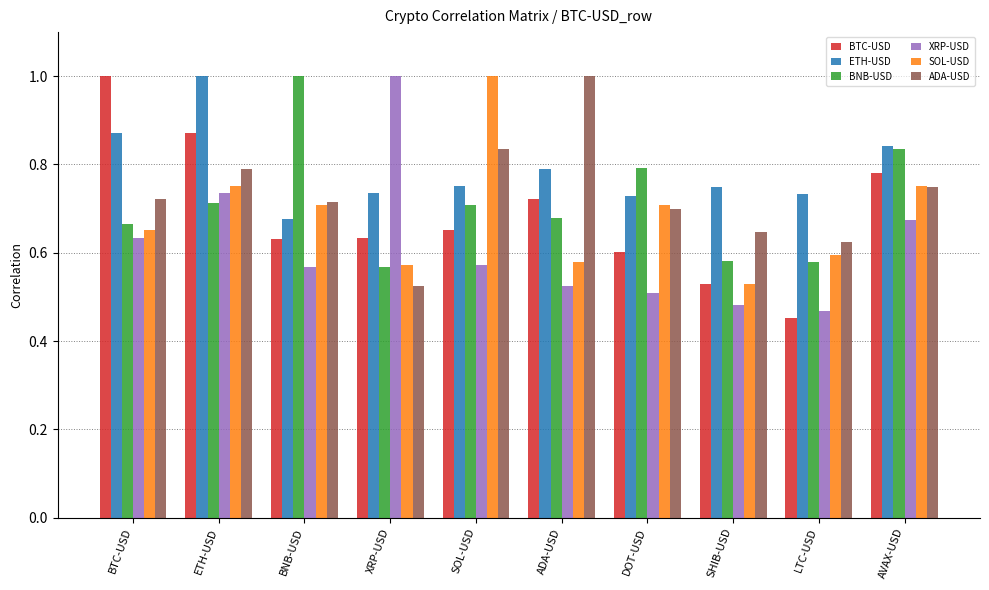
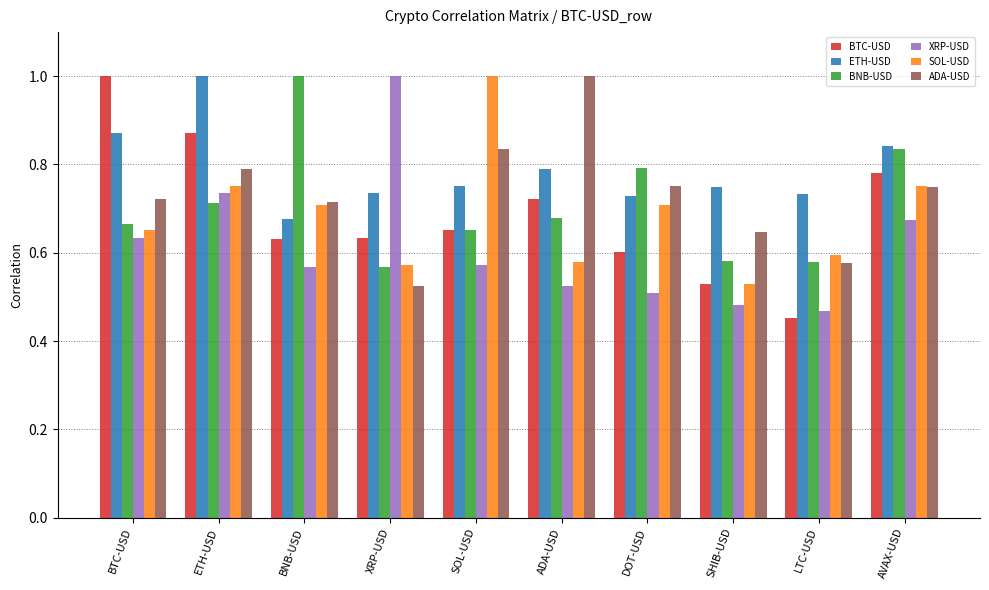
  {
    "BTC-USD": {
      "BTC-USD": 1.00,
      "ETH-USD": 0.87,
      "BNB-USD": 0.63,
      "XRP-USD": 0.63,
      "SOL-USD": 0.65,
      "ADA-USD": 0.72,
      "DOT-USD": 0.60,
      "SHIB-USD": 0.53,
      "LTC-USD": 0.45,
      "AVAX-USD": 0.78
    },
    "ETH-USD": {
      "BTC-USD": 0.87,
      "ETH-USD": 1.00,
      "BNB-USD": 0.68,
      "XRP-USD": 0.74,
      "SOL-USD": 0.75,
      "ADA-USD": 0.79,
      "DOT-USD": 0.73,
      "SHIB-USD": 0.75,
      "LTC-USD": 0.73,
      "AVAX-USD": 0.84
    },
    "BNB-USD": {
      "BTC-USD": 0.66,
      "ETH-USD": 0.71,
      "BNB-USD": 1.00,
      "XRP-USD": 0.57,
-     "SOL-USD": 0.71,
+     "SOL-USD": 0.65,
      "ADA-USD": 0.68,
      "DOT-USD": 0.79,
      "SHIB-USD": 0.58,
      "LTC-USD": 0.58,
      "AVAX-USD": 0.83
    },
    "XRP-USD": {
      "BTC-USD": 0.63,
      "ETH-USD": 0.74,
      "BNB-USD": 0.57,
      "XRP-USD": 1.00,
      "SOL-USD": 0.57,
      "ADA-USD": 0.52,
      "DOT-USD": 0.51,
      "SHIB-USD": 0.48,
      "LTC-USD": 0.47,
      "AVAX-USD": 0.67
    },
    "SOL-USD": {
      "BTC-USD": 0.65,
      "ETH-USD": 0.75,
      "BNB-USD": 0.71,
      "XRP-USD": 0.57,
      "SOL-USD": 1.00,
      "ADA-USD": 0.58,
      "DOT-USD": 0.71,
      "SHIB-USD": 0.53,
      "LTC-USD": 0.59,
      "AVAX-USD": 0.75
    },
    "ADA-USD": {
      "BTC-USD": 0.72,
      "ETH-USD": 0.79,
      "BNB-USD": 0.72,
      "XRP-USD": 0.52,
      "SOL-USD": 0.83,
      "ADA-USD": 1.00,
-     "DOT-USD": 0.70,
+     "DOT-USD": 0.75,
      "SHIB-USD": 0.65,
-     "LTC-USD": 0.62,
+     "LTC-USD": 0.58,
      "AVAX-USD": 0.75
    }
  }
